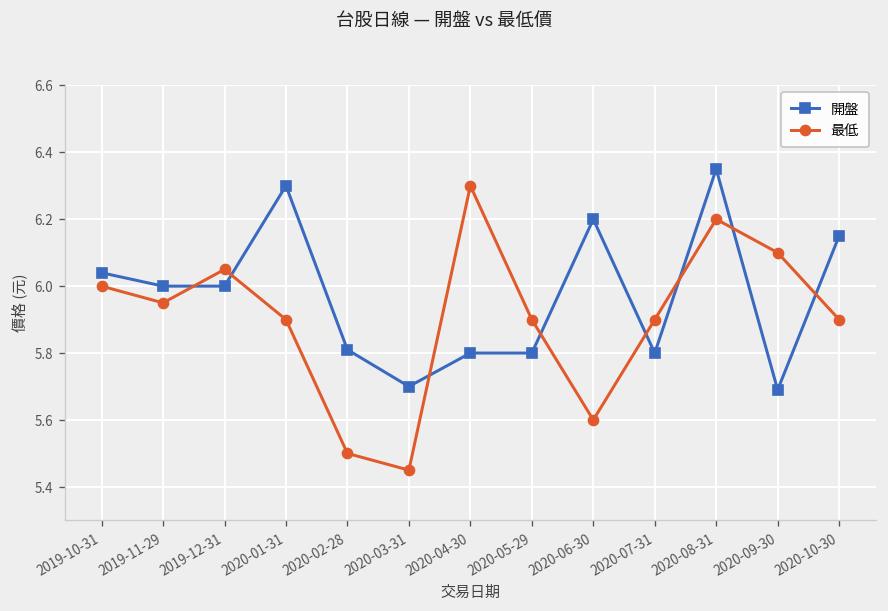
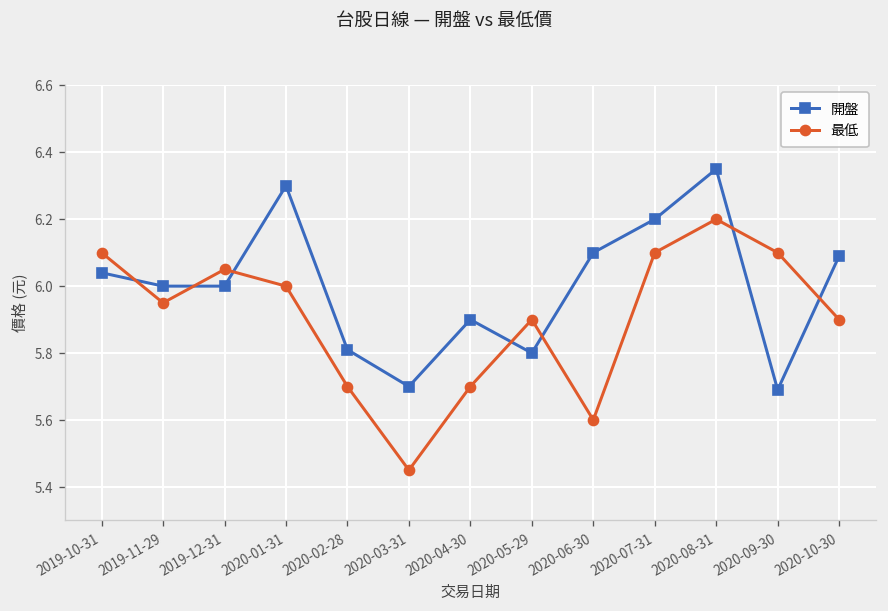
  {
    "開盤": {
      "2019-10-31": 6.04,
      "2019-11-29": 6.00,
      "2019-12-31": 6.00,
      "2020-01-31": 6.30,
      "2020-02-28": 5.81,
      "2020-03-31": 5.70,
-     "2020-04-30": 5.8,
+     "2020-04-30": 5.9,
      "2020-05-29": 5.80,
-     "2020-06-30": 6.2,
-     "2020-07-31": 5.8,
+     "2020-06-30": 6.1,
+     "2020-07-31": 6.2,
      "2020-08-31": 6.35,
      "2020-09-30": 5.69,
-     "2020-10-30": 6.15
+     "2020-10-30": 6.09
    },
    "最低": {
-     "2019-10-31": 6.0,
+     "2019-10-31": 6.1,
      "2019-11-29": 5.95,
      "2019-12-31": 6.05,
-     "2020-01-31": 5.9,
-     "2020-02-28": 5.5,
+     "2020-01-31": 6.0,
+     "2020-02-28": 5.7,
      "2020-03-31": 5.45,
-     "2020-04-30": 6.3,
+     "2020-04-30": 5.7,
      "2020-05-29": 5.9,
      "2020-06-30": 5.6,
-     "2020-07-31": 5.9,
+     "2020-07-31": 6.1,
      "2020-08-31": 6.2,
      "2020-09-30": 6.1,
      "2020-10-30": 5.9
    }
  }
